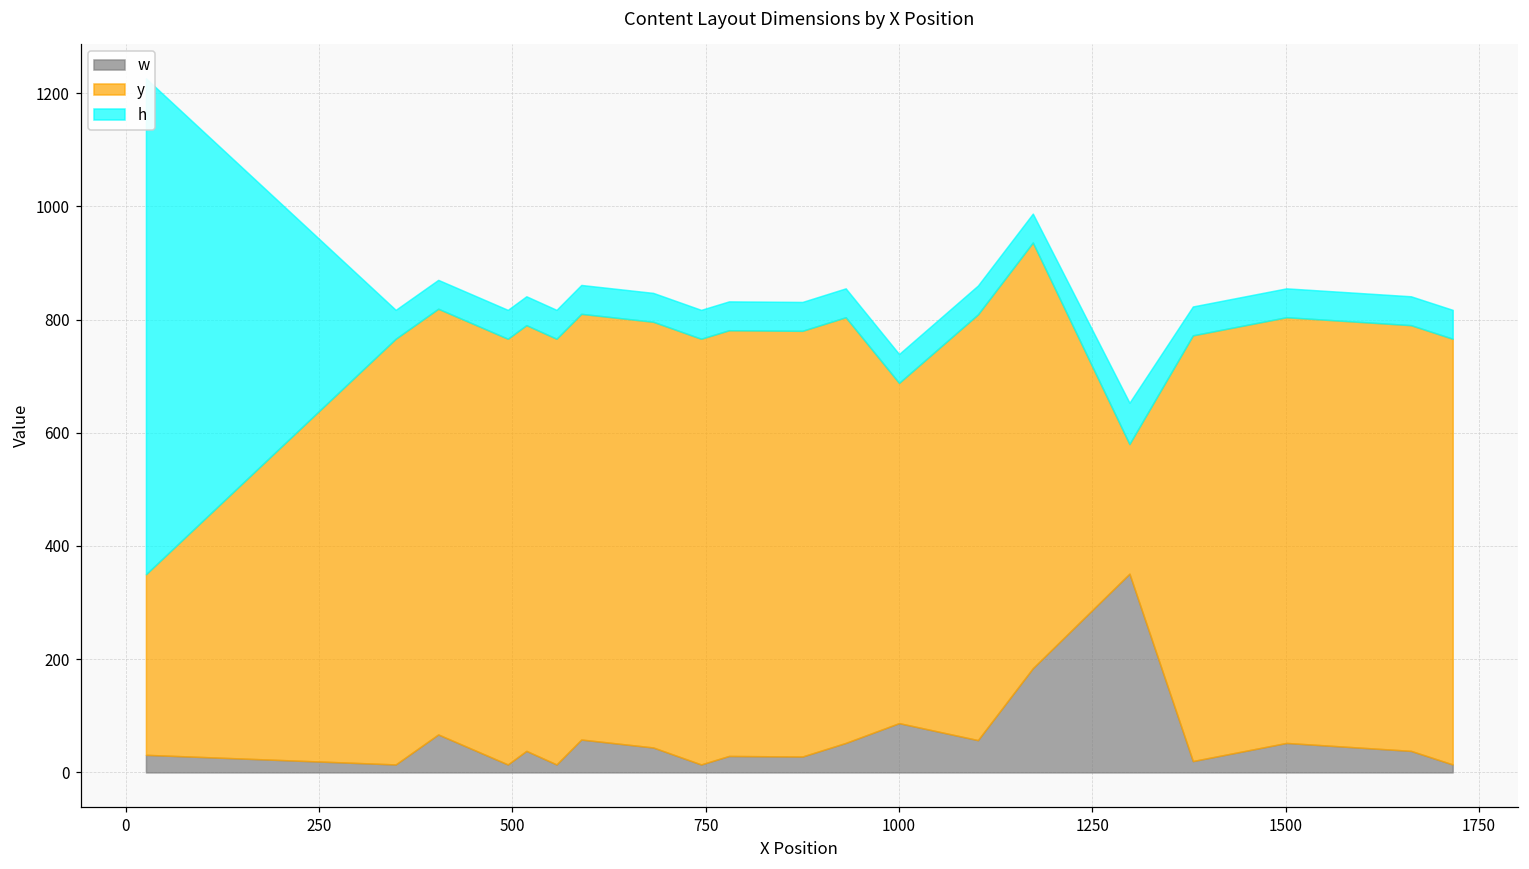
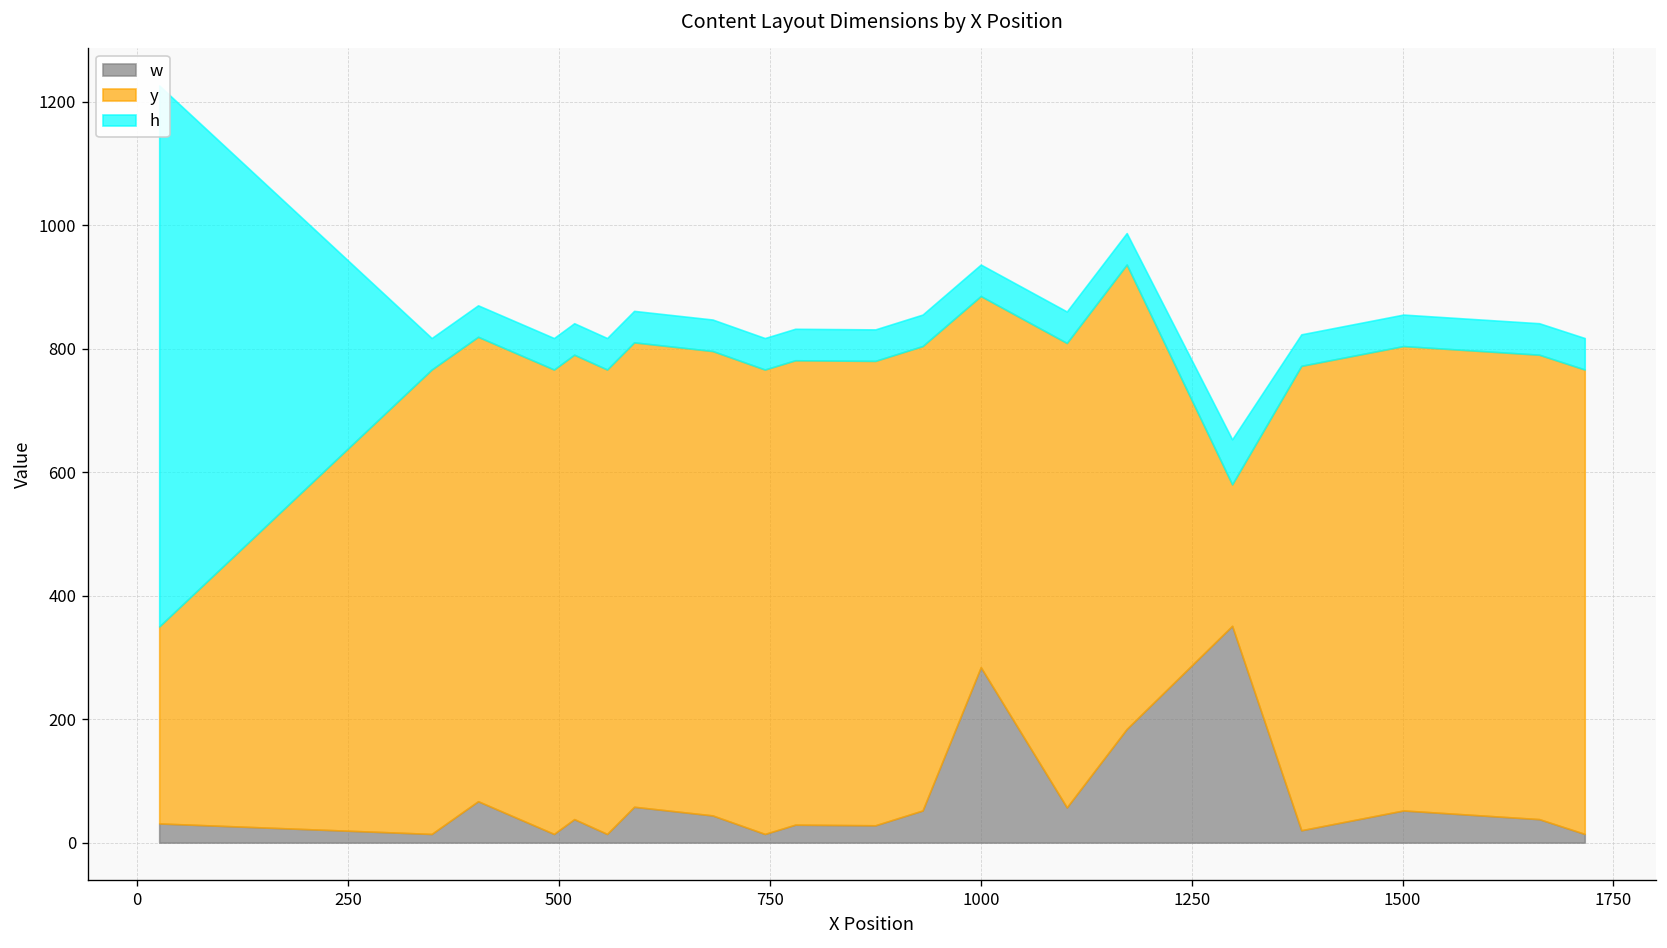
  {
    "w": {
-     "1000": 90
+     "1000": 280
    },
    "y": {
      "1000": 600
    },
    "h": {
      "1000": 50
    }
  }
